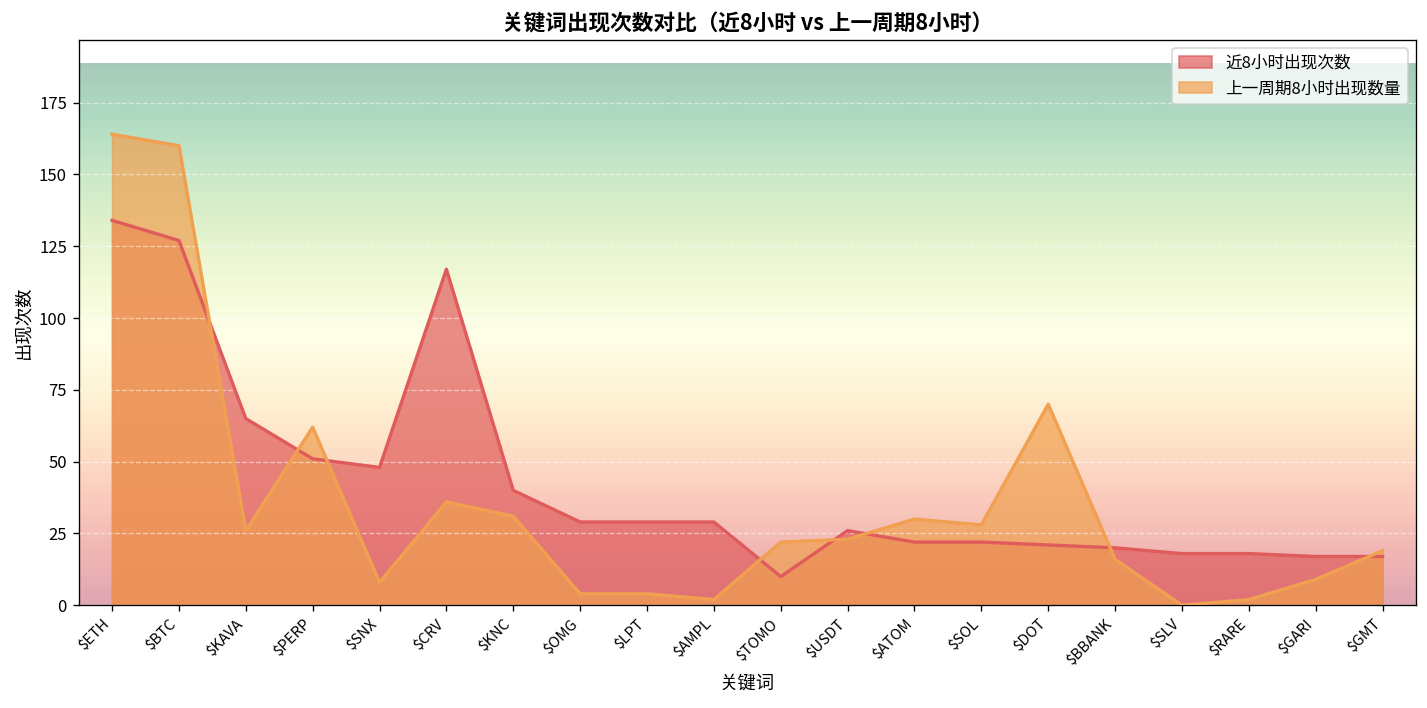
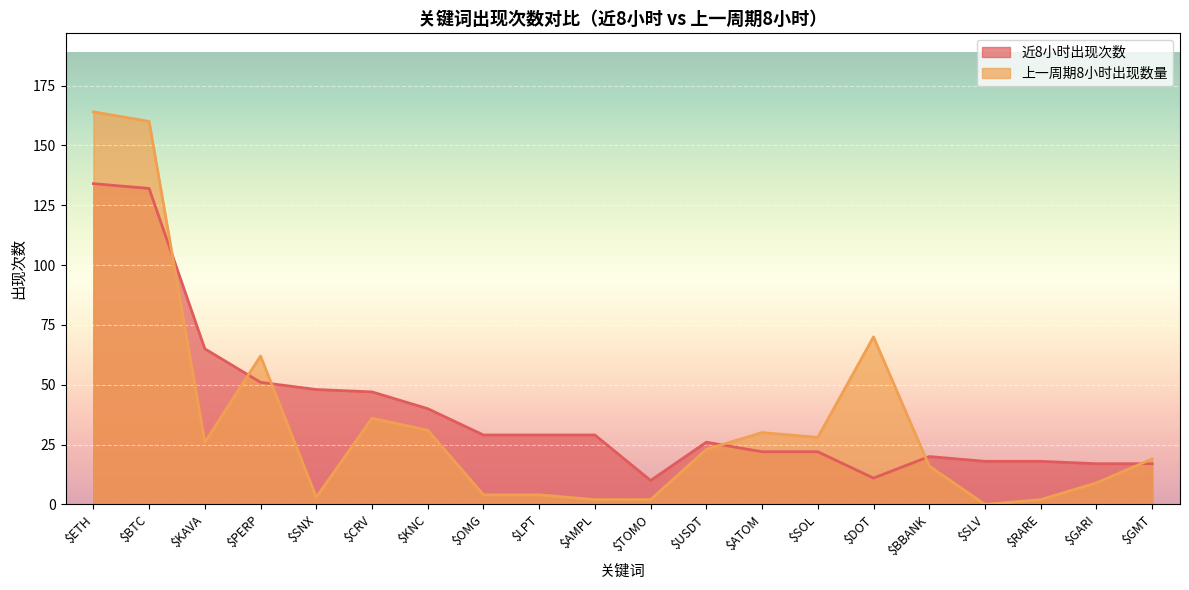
  {
    "近8小时出现次数": {
      "$ETH": 134,
-     "$BTC": 127,
+     "$BTC": 132,
      "$KAVA": 65,
      "$PERP": 51,
      "$SNX": 48,
-     "$CRV": 117,
+     "$CRV": 47,
      "$KNC": 40,
      "$OMG": 29,
      "$LPT": 29,
      "$AMPL": 29,
      "$TOMO": 10,
      "$USDT": 26,
      "$ATOM": 22,
      "$SOL": 22,
-     "$DOT": 21,
+     "$DOT": 11,
      "$BBANK": 20,
      "$SLV": 18,
      "$RARE": 18,
      "$GARI": 17,
      "$GMT": 17
    },
    "上一周期8小时出现数量": {
      "$ETH": 164,
      "$BTC": 160,
      "$KAVA": 26,
      "$PERP": 62,
-     "$SNX": 8,
+     "$SNX": 3,
      "$CRV": 36,
      "$KNC": 31,
      "$OMG": 4,
      "$LPT": 4,
      "$AMPL": 2,
-     "$TOMO": 22,
+     "$TOMO": 2,
      "$USDT": 23,
      "$ATOM": 30,
      "$SOL": 28,
      "$DOT": 70,
      "$BBANK": 16,
      "$SLV": 0,
      "$RARE": 2,
      "$GARI": 9,
      "$GMT": 19
    }
  }
